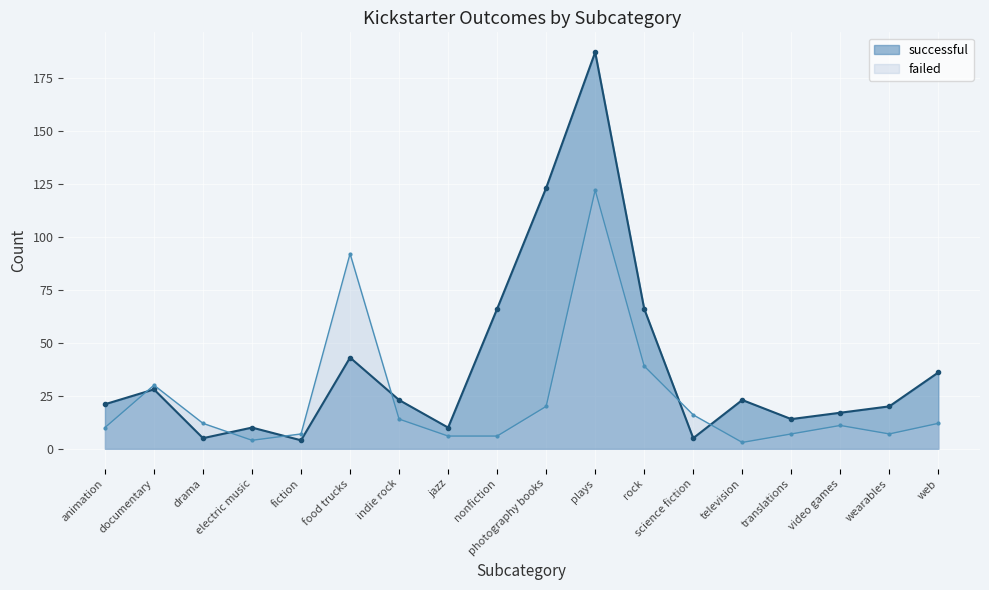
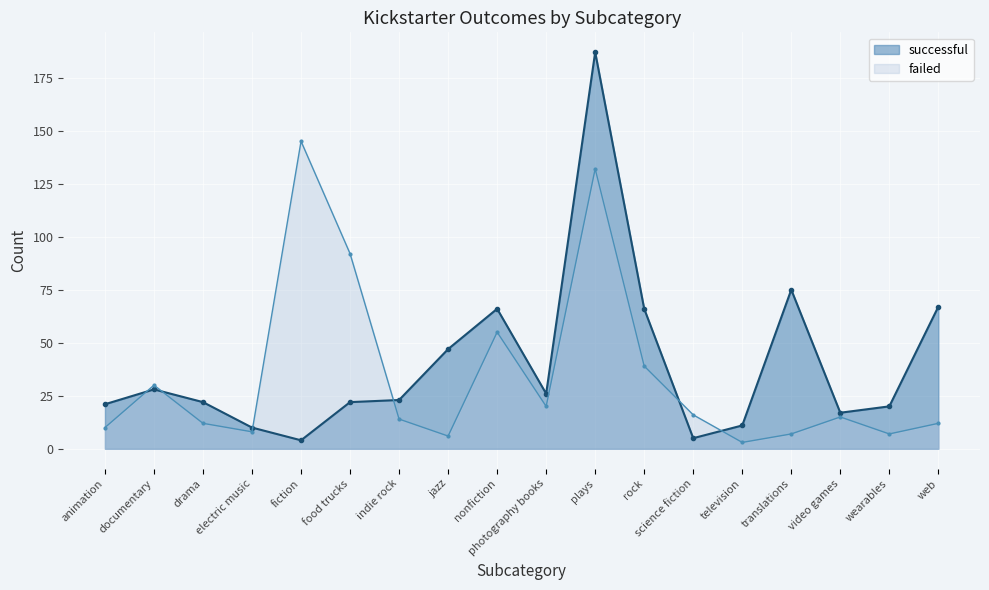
  {
    "successful": {
      "animation": 21,
      "documentary": 28,
-     "drama": 5,
+     "drama": 22,
      "electric music": 10,
      "fiction": 4,
-     "food trucks": 43,
+     "food trucks": 22,
      "indie rock": 23,
-     "jazz": 10,
+     "jazz": 47,
      "nonfiction": 66,
-     "photography books": 123,
+     "photography books": 26,
      "plays": 187,
      "rock": 66,
      "science fiction": 5,
-     "television": 23,
-     "translations": 14,
+     "television": 11,
+     "translations": 75,
      "video games": 17,
      "wearables": 20,
-     "web": 36
+     "web": 67
    },
    "failed": {
      "animation": 10,
      "documentary": 30,
      "drama": 12,
-     "electric music": 4,
-     "fiction": 7,
+     "electric music": 8,
+     "fiction": 145,
      "food trucks": 92,
      "indie rock": 14,
      "jazz": 6,
-     "nonfiction": 6,
+     "nonfiction": 55,
      "photography books": 20,
-     "plays": 122,
+     "plays": 132,
      "rock": 39,
      "science fiction": 16,
      "television": 3,
      "translations": 7,
-     "video games": 11,
+     "video games": 15,
      "wearables": 7,
      "web": 12
    }
  }
